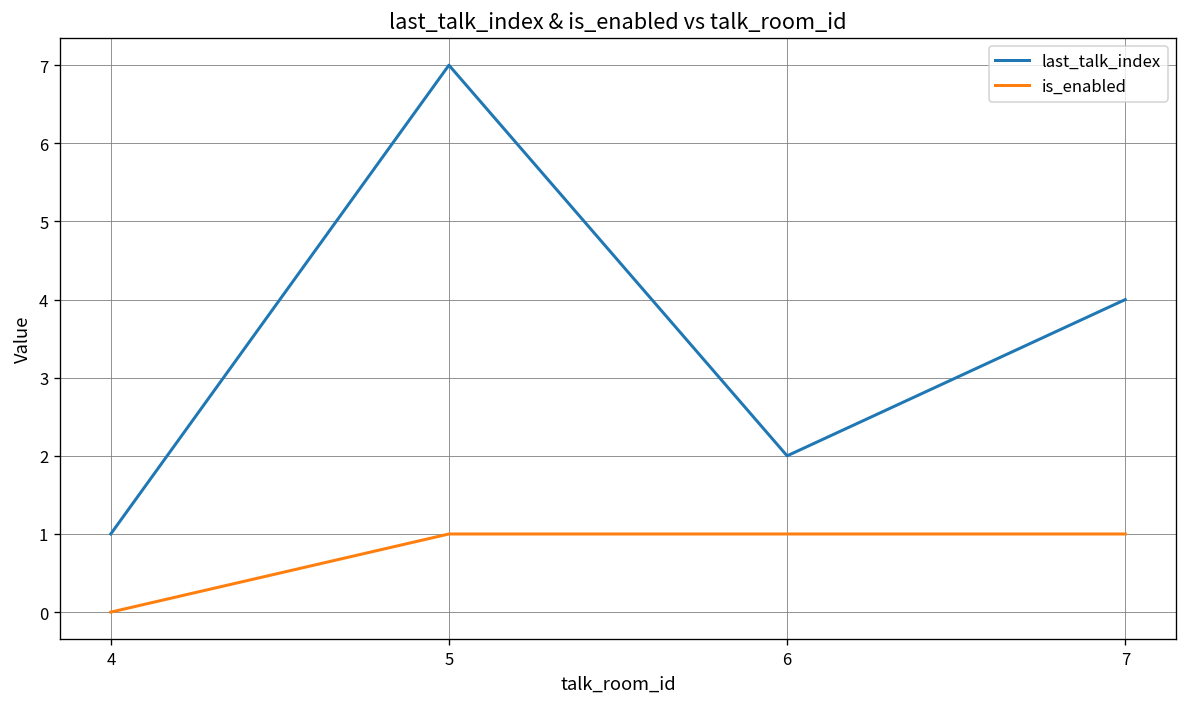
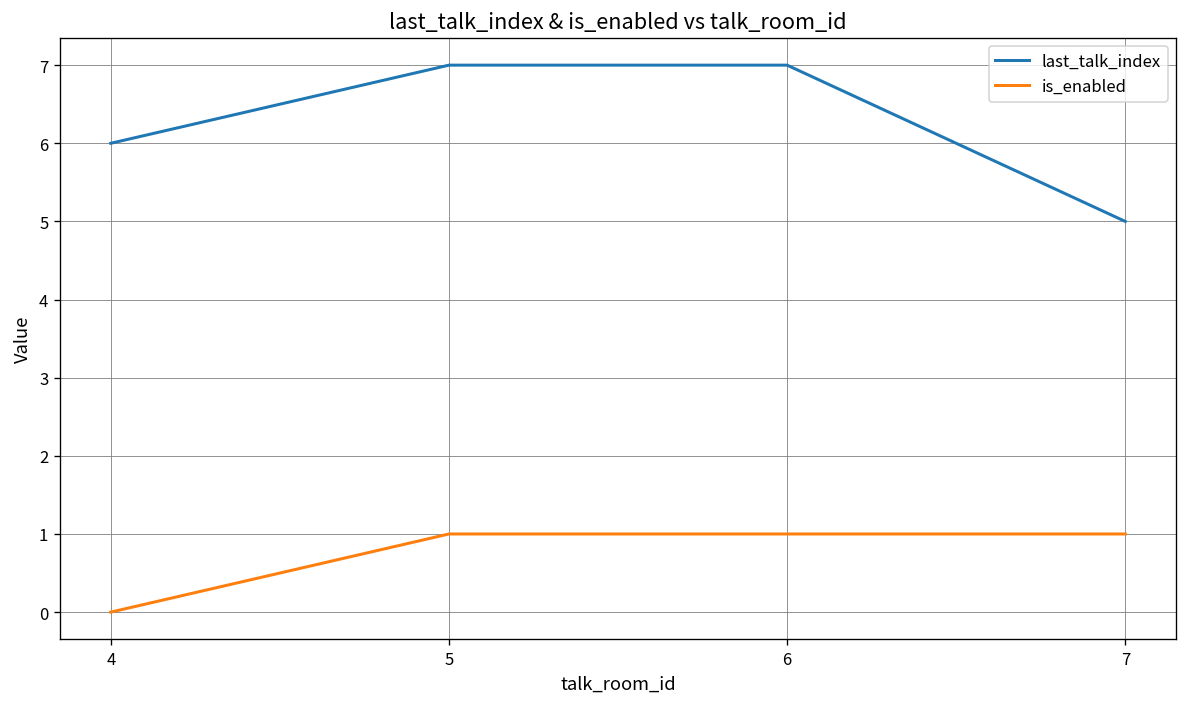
  {
    "last_talk_index": {
-     "4": 1,
+     "4": 6,
      "5": 7,
-     "6": 2,
-     "7": 4
+     "6": 7,
+     "7": 5
    },
    "is_enabled": {
      "4": 0,
      "5": 1,
      "6": 1,
      "7": 1
    }
  }
